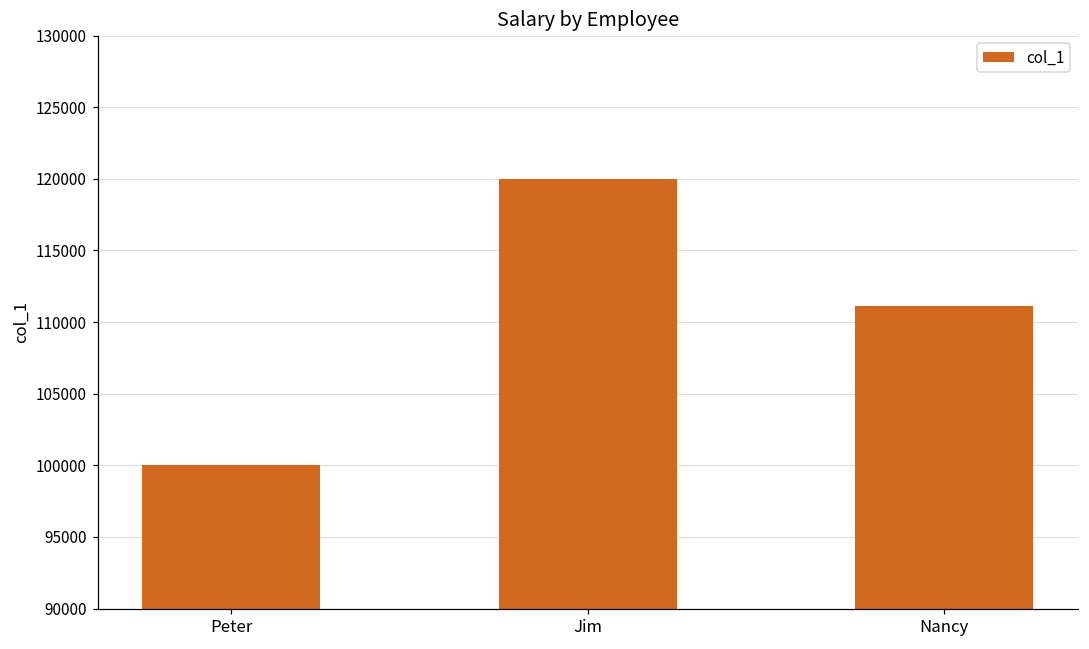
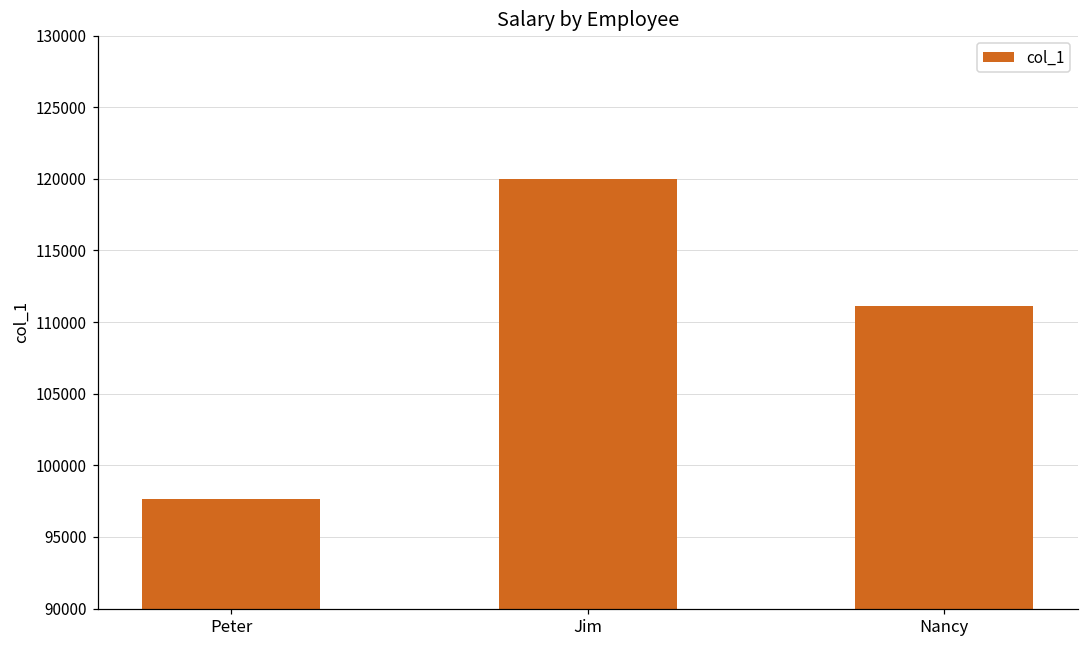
  {
-   "Peter": 100000,
+   "Peter": 97600,
    "Jim": 120000,
    "Nancy": 111100
  }
